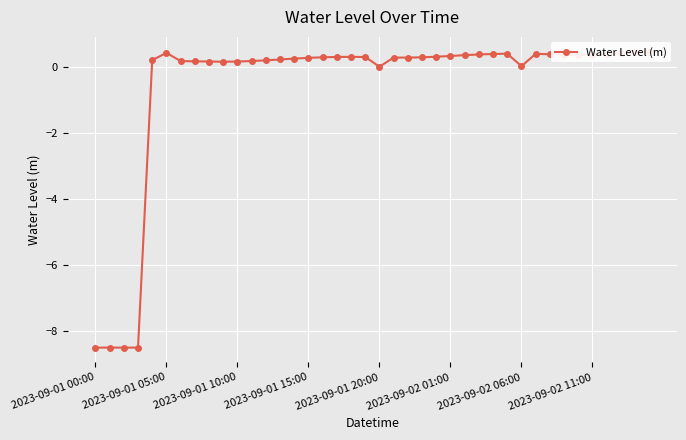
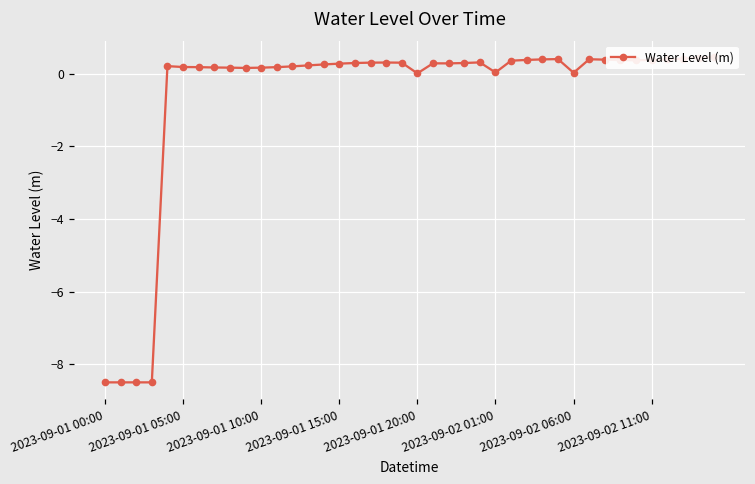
  {
    "2023-09-01 00:00": -8.5,
-   "2023-09-01 05:00": 0.4,
+   "2023-09-01 05:00": 0.2,
    "2023-09-01 10:00": 0.2,
    "2023-09-01 15:00": 0.3,
    "2023-09-01 20:00": 0.0,
-   "2023-09-02 01:00": 0.3,
+   "2023-09-02 01:00": 0.0,
    "2023-09-02 06:00": 0.0
  }
